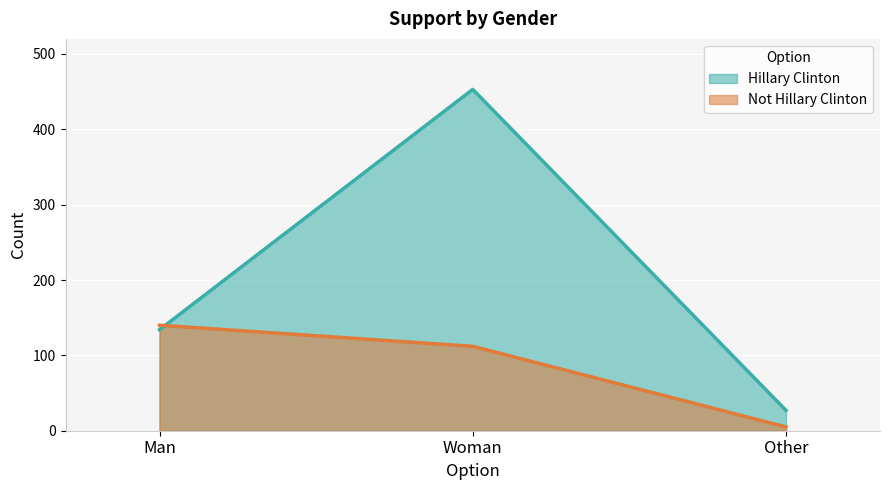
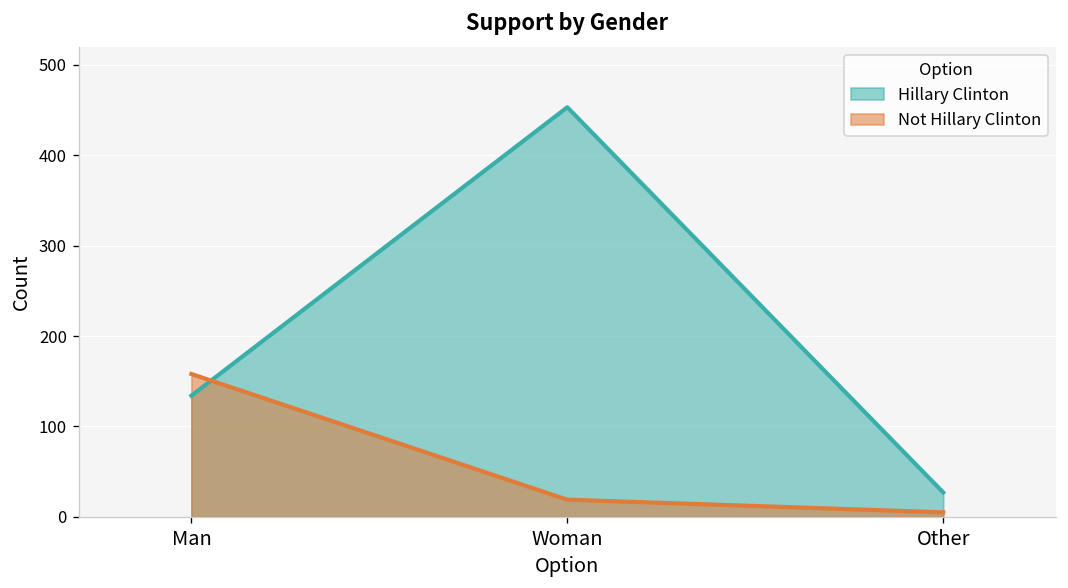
  {
    "Hillary Clinton": {
      "Man": 130,
      "Woman": 450,
      "Other": 30
    },
    "Not Hillary Clinton": {
-     "Man": 140,
-     "Woman": 110,
+     "Man": 160,
+     "Woman": 20,
      "Other": 10
    }
  }
